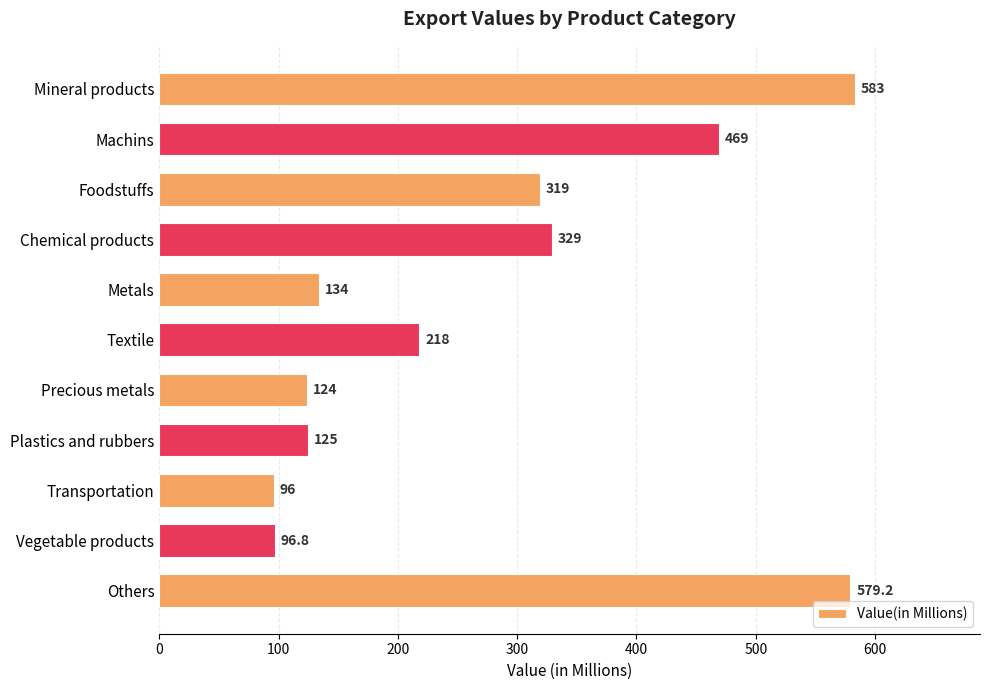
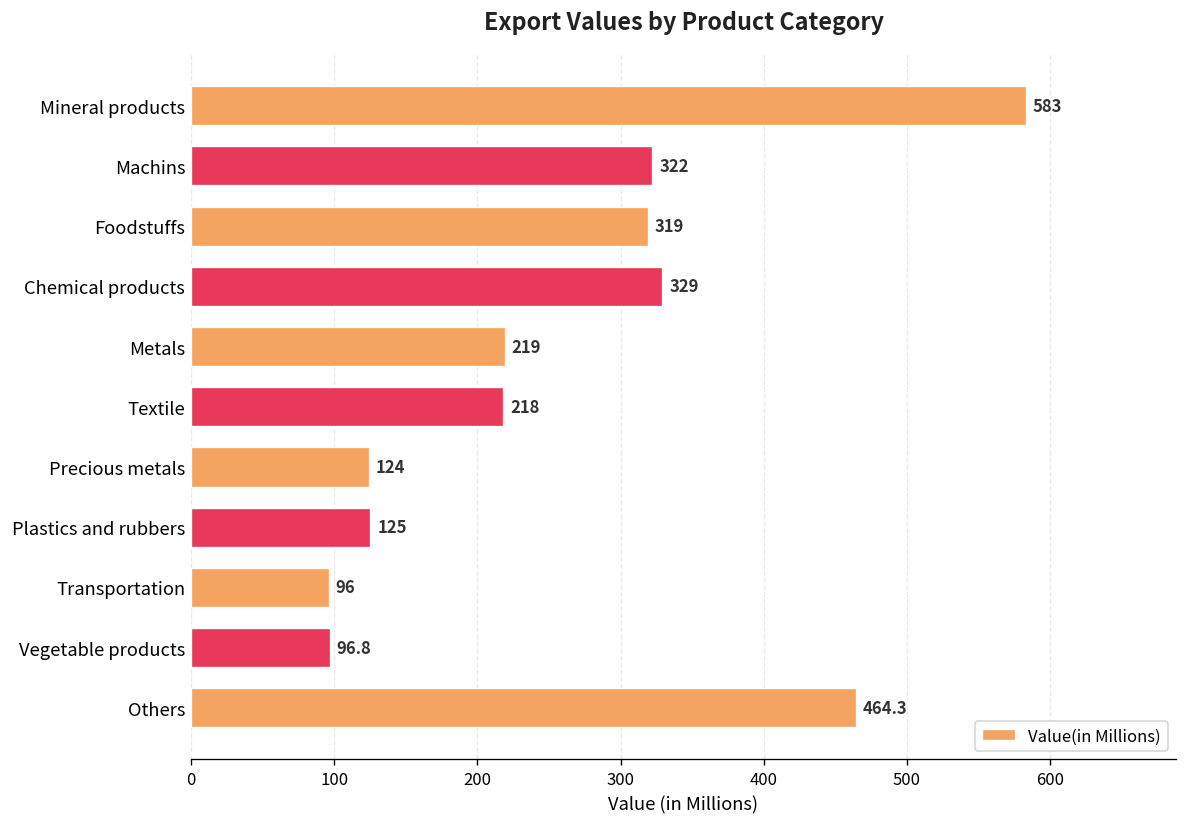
  {
    "Mineral products": 583,
-   "Machins": 469,
+   "Machins": 322,
    "Foodstuffs": 319,
    "Chemical products": 329,
-   "Metals": 134,
+   "Metals": 219,
    "Textile": 218,
    "Precious metals": 124,
    "Plastics and rubbers": 125,
    "Transportation": 96,
    "Vegetable products": 96.8,
-   "Others": 579.2
+   "Others": 464.3
  }
